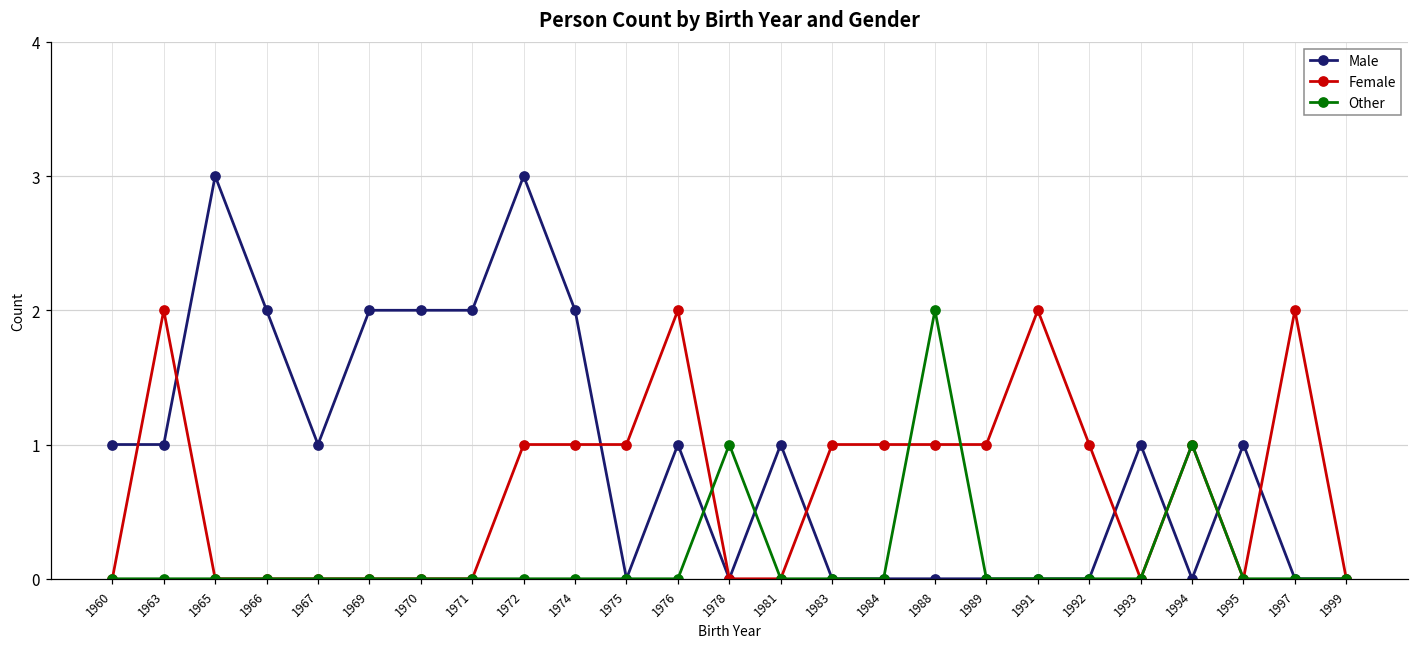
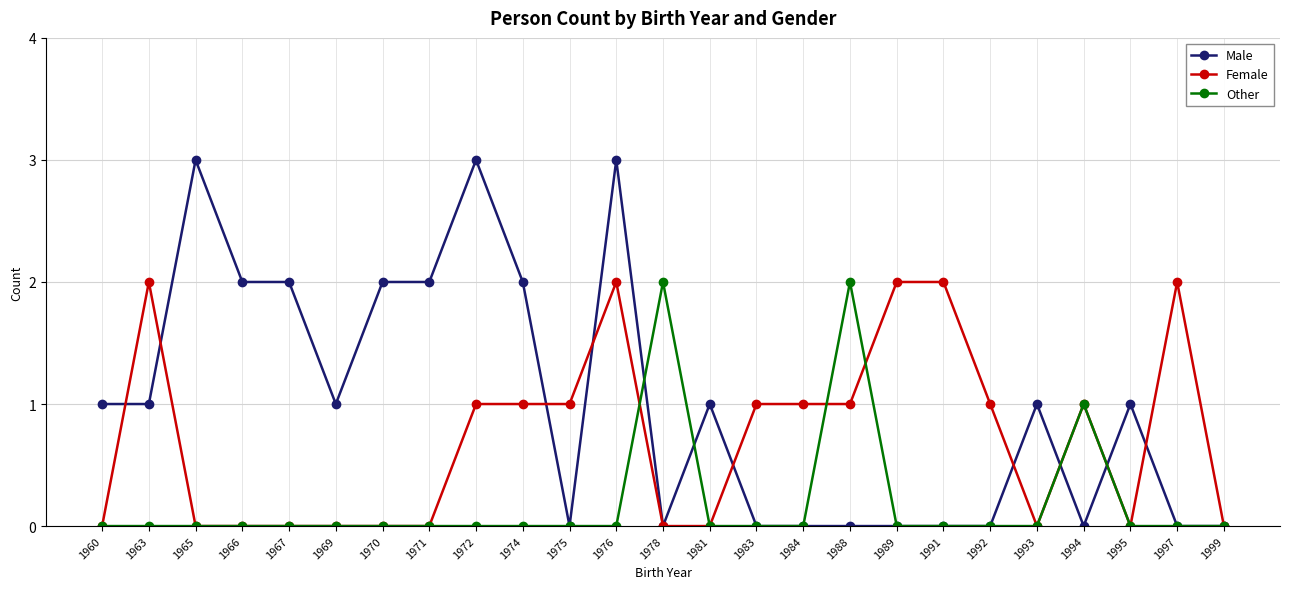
  {
    "Male": {
      "1960": 1,
      "1963": 1,
      "1965": 3,
      "1966": 2,
-     "1967": 1,
-     "1969": 2,
+     "1967": 2,
+     "1969": 1,
      "1970": 2,
      "1971": 2,
      "1972": 3,
      "1974": 2,
-     "1976": 1,
+     "1976": 3,
      "1981": 1,
      "1988": 0,
      "1993": 1,
      "1994": 0,
      "1995": 1
    },
    "Female": {
      "1963": 2,
      "1972": 1,
      "1974": 1,
      "1975": 1,
      "1976": 2,
      "1983": 1,
      "1984": 1,
      "1988": 1,
-     "1989": 1,
+     "1989": 2,
      "1991": 2,
      "1992": 1,
      "1997": 2
    },
    "Other": {
      "1963": 0,
      "1972": 0,
      "1974": 0,
      "1976": 0,
-     "1978": 1,
+     "1978": 2,
      "1988": 2
    }
  }
